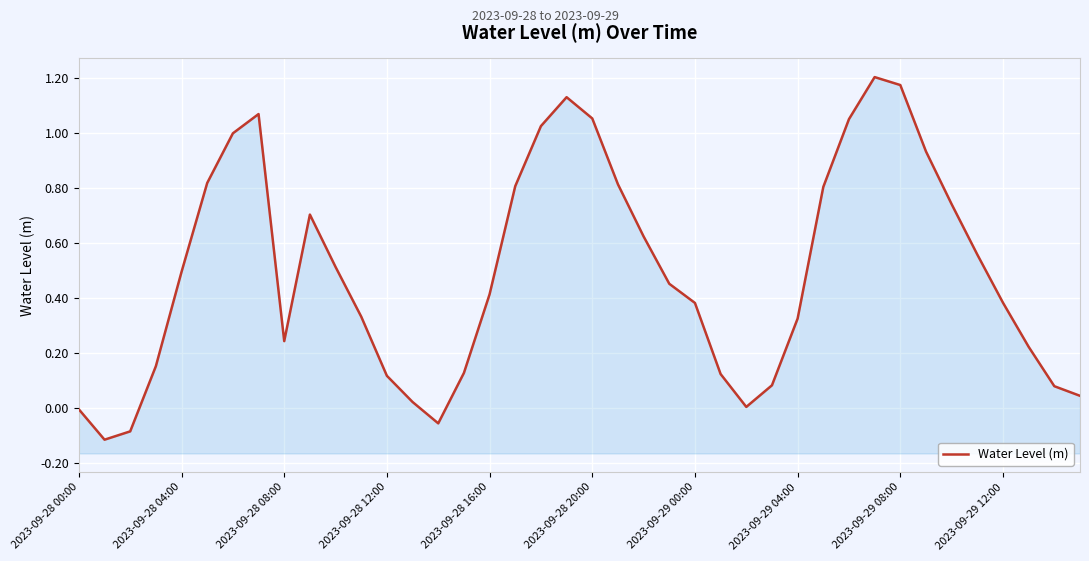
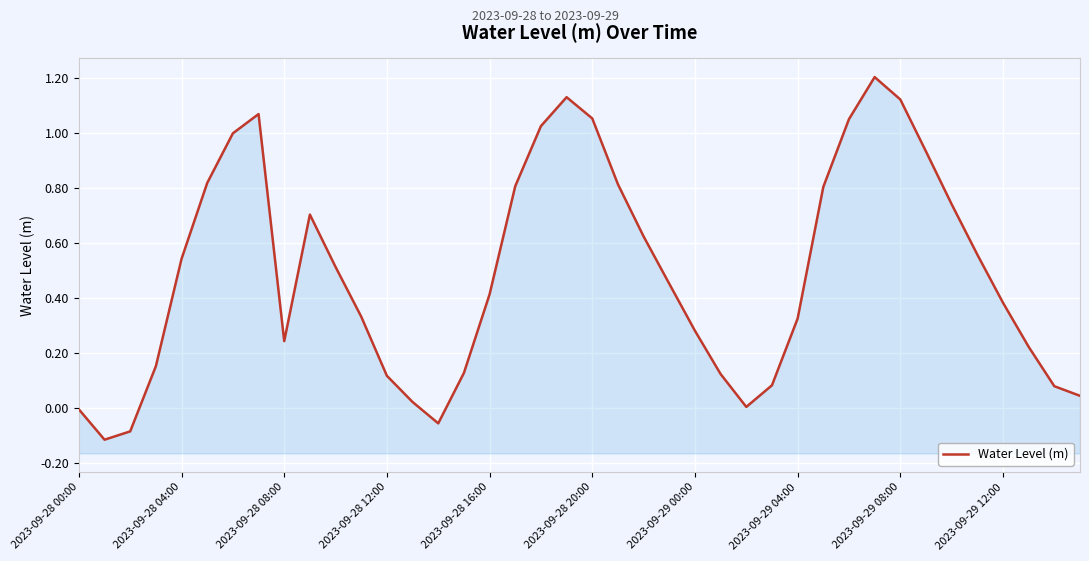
  {
    "2023-09-28 00:00": -0.01,
-   "2023-09-28 04:00": 0.49,
+   "2023-09-28 04:00": 0.54,
    "2023-09-28 08:00": 0.24,
    "2023-09-28 12:00": 0.12,
    "2023-09-28 16:00": 0.41,
    "2023-09-28 20:00": 1.05,
-   "2023-09-29 00:00": 0.38,
+   "2023-09-29 00:00": 0.28,
    "2023-09-29 04:00": 0.32,
-   "2023-09-29 08:00": 1.17,
+   "2023-09-29 08:00": 1.12,
    "2023-09-29 12:00": 0.38
  }
